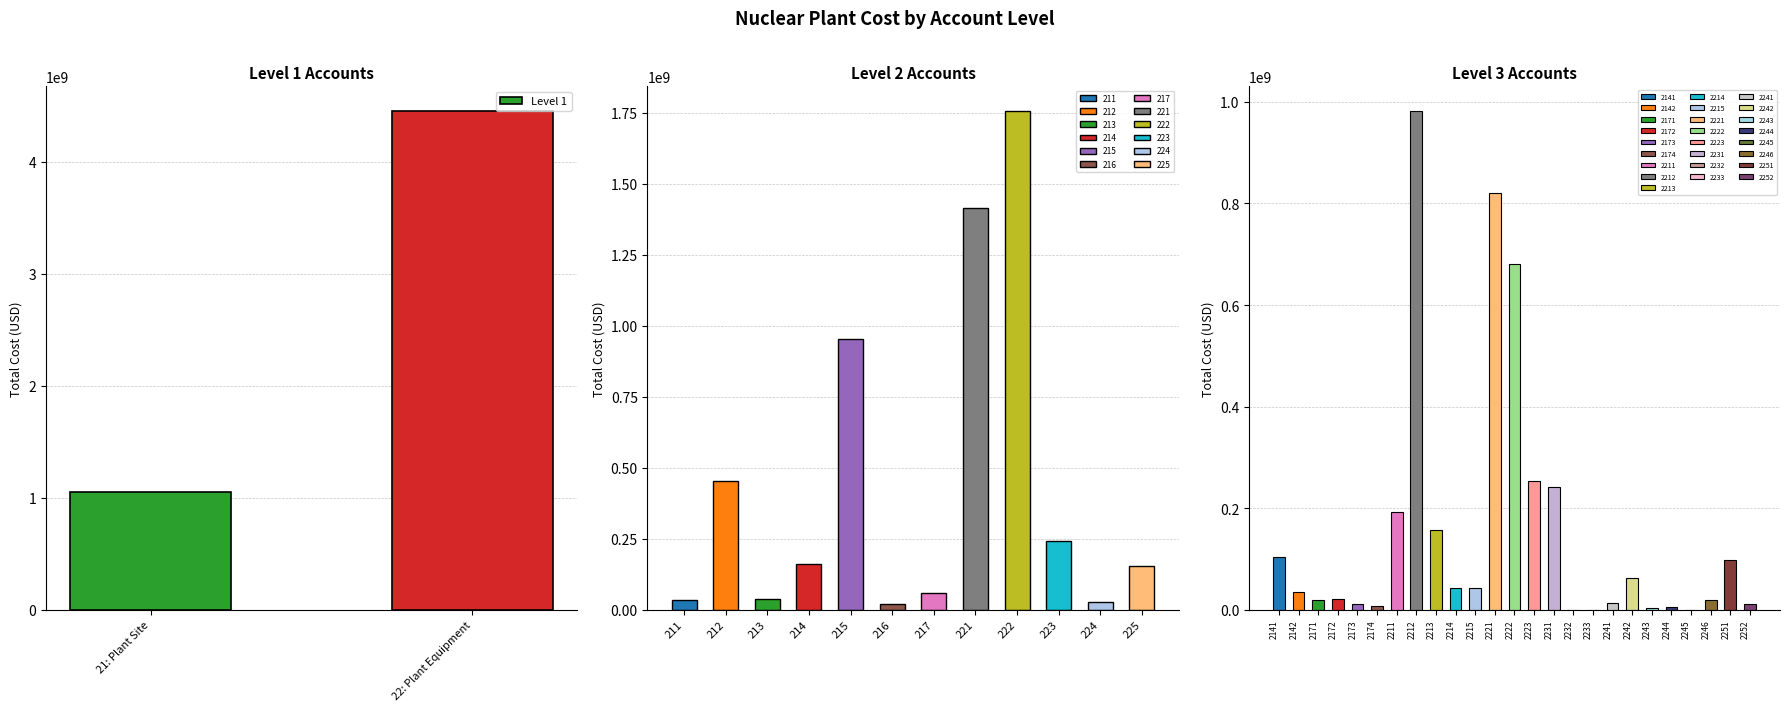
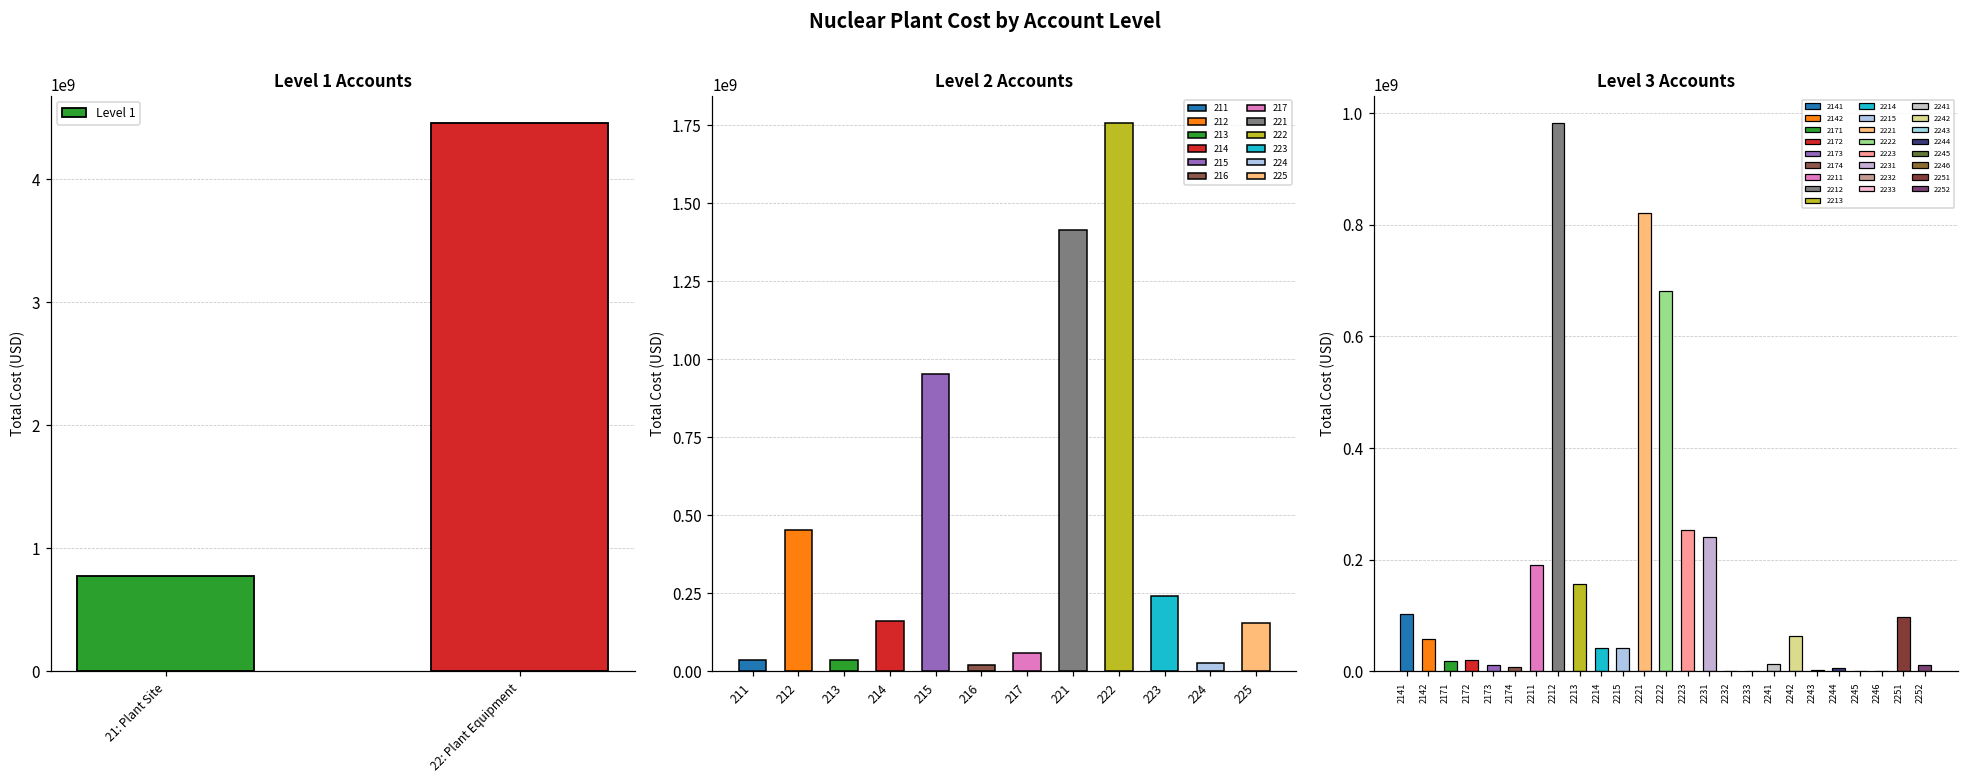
  {
    "Level 1 Accounts": {
-     "21: Plant Site": 1050000000,
+     "21: Plant Site": 780000000,
      "22: Plant Equipment": 4450000000
    },
    "Level 2 Accounts": {
      "211": 40000000,
      "212": 450000000,
      "213": 40000000,
      "214": 160000000,
      "215": 950000000,
      "216": 20000000,
      "217": 60000000,
      "221": 1410000000,
      "222": 1760000000,
      "223": 240000000,
      "224": 30000000,
      "225": 150000000
    },
    "Level 3 Accounts": {
      "2141": 100000000,
-     "2142": 30000000,
+     "2142": 60000000,
      "2171": 20000000,
      "2172": 20000000,
      "2173": 10000000,
      "2174": 10000000,
      "2211": 190000000,
      "2212": 980000000,
      "2213": 160000000,
      "2214": 40000000,
      "2215": 40000000,
      "2221": 820000000,
      "2222": 680000000,
      "2223": 250000000,
      "2231": 240000000,
      "2232": 0,
      "2233": 0,
      "2241": 10000000,
      "2242": 60000000,
      "2244": 10000000,
      "2245": 0,
-     "2246": 20000000,
+     "2246": 0,
      "2251": 100000000,
      "2252": 10000000
    }
  }
